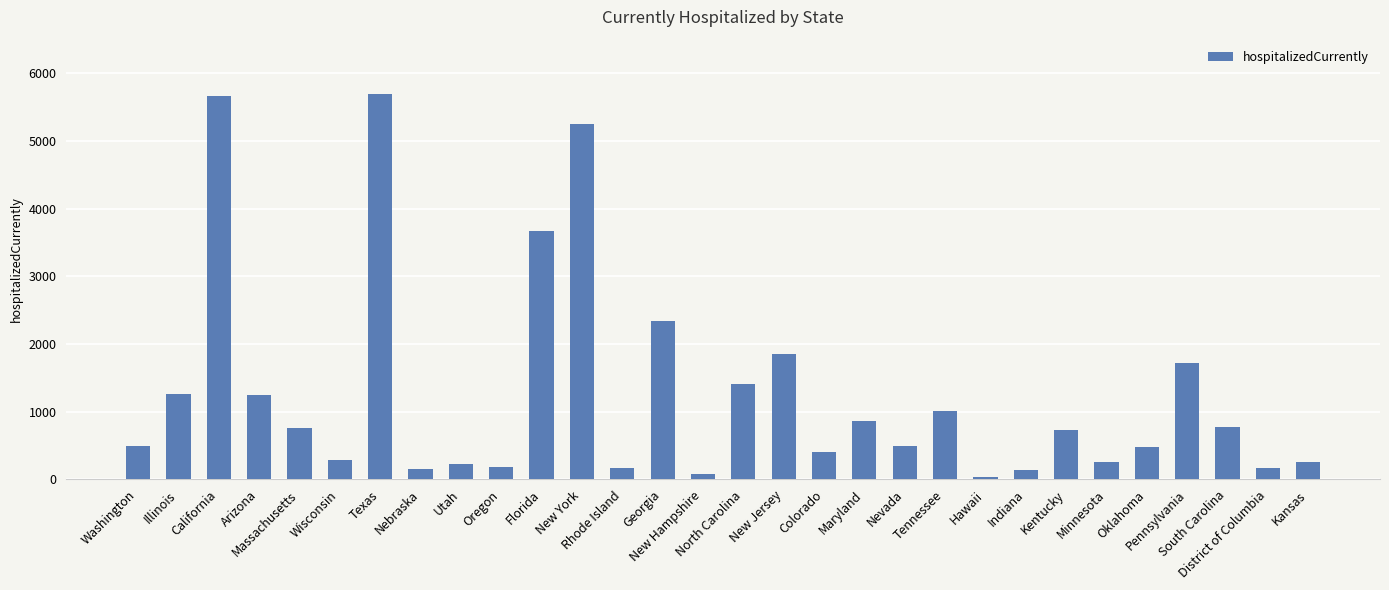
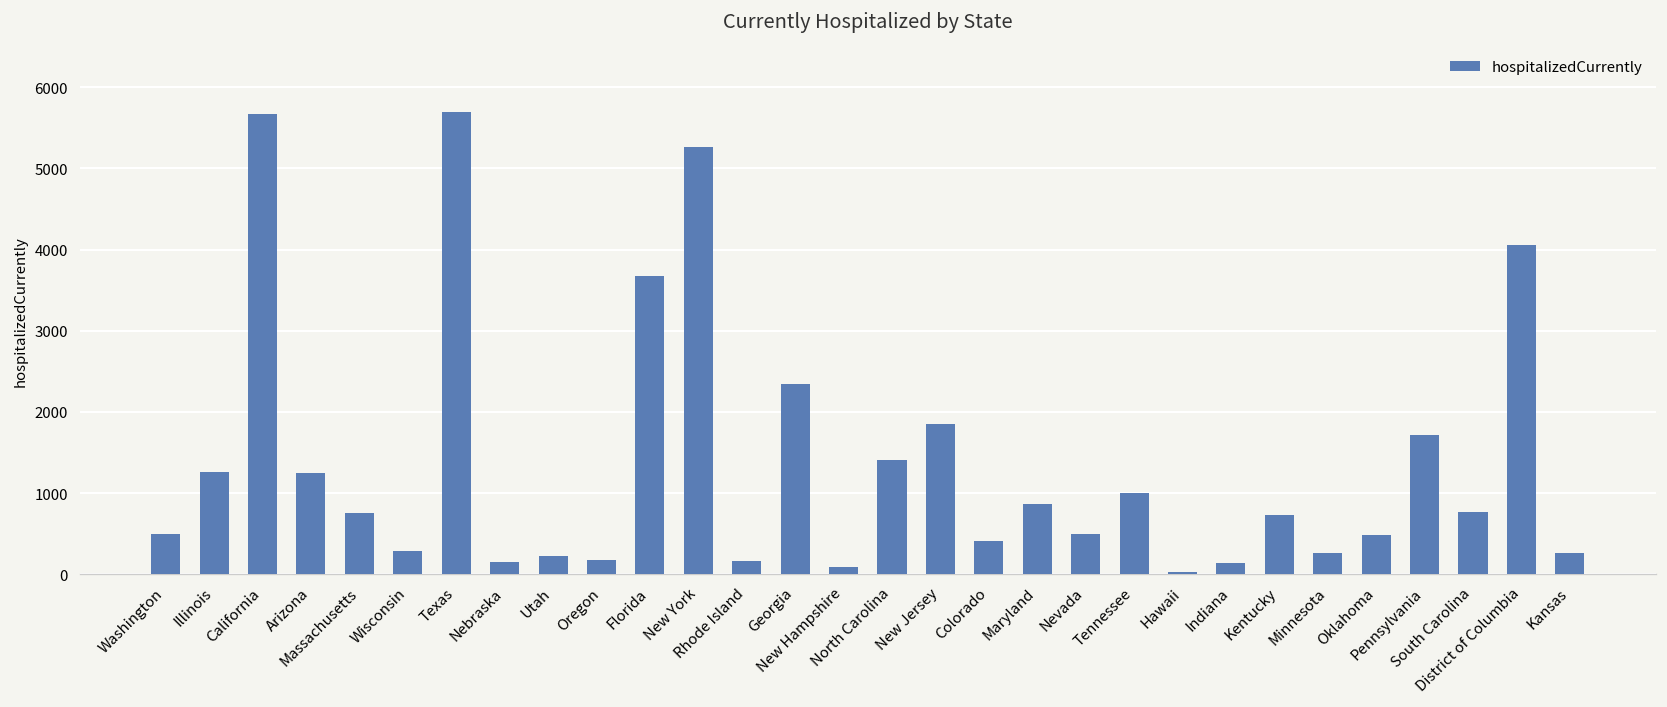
  {
    "Washington": 500,
    "Illinois": 1300,
    "California": 5700,
    "Arizona": 1300,
    "Massachusetts": 800,
    "Wisconsin": 300,
    "Texas": 5700,
    "Nebraska": 200,
    "Utah": 200,
    "Oregon": 200,
    "Florida": 3700,
    "New York": 5300,
    "Rhode Island": 200,
    "Georgia": 2300,
    "New Hampshire": 100,
    "North Carolina": 1400,
    "New Jersey": 1800,
    "Colorado": 400,
    "Maryland": 900,
    "Nevada": 500,
    "Tennessee": 1000,
    "Indiana": 100,
    "Kentucky": 700,
    "Minnesota": 300,
    "Oklahoma": 500,
    "Pennsylvania": 1700,
    "South Carolina": 800,
-   "District of Columbia": 200,
+   "District of Columbia": 4100,
    "Kansas": 300
  }
